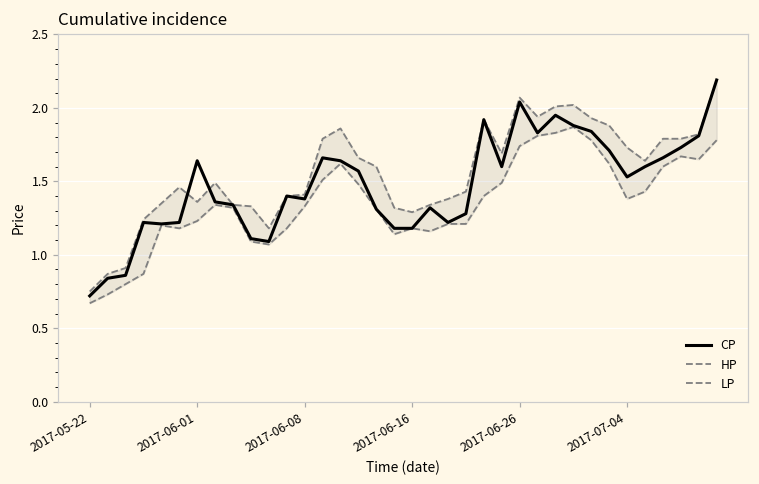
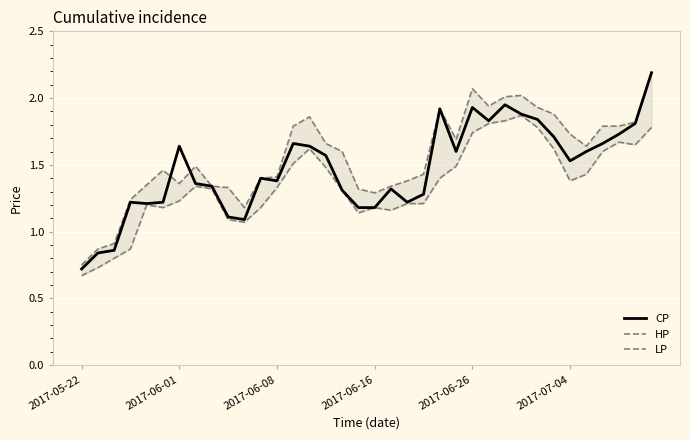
  {
    "CP": {
      "2017-05-22": 0.72,
      "2017-06-01": 1.64,
      "2017-06-08": 1.38,
-     "2017-06-26": 2.04,
+     "2017-06-26": 1.93,
      "2017-07-04": 1.53
    }
  }
